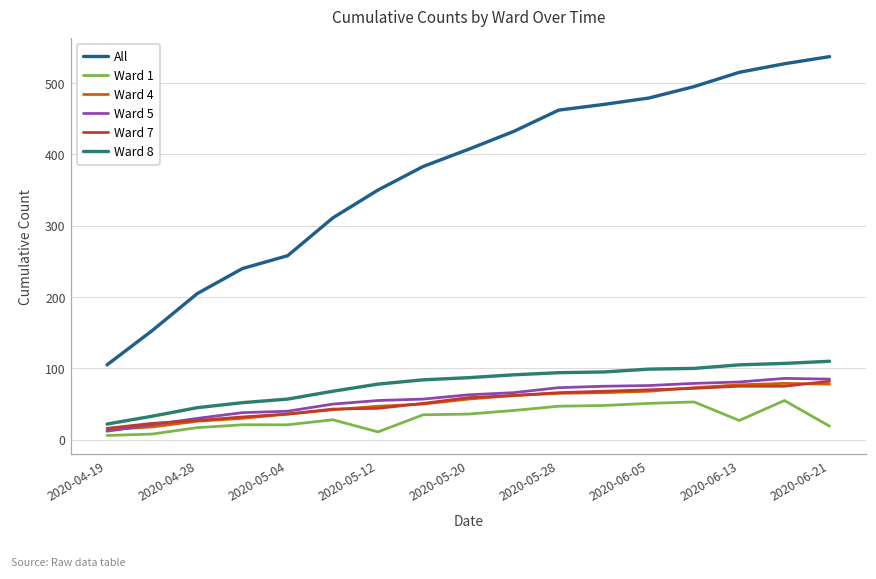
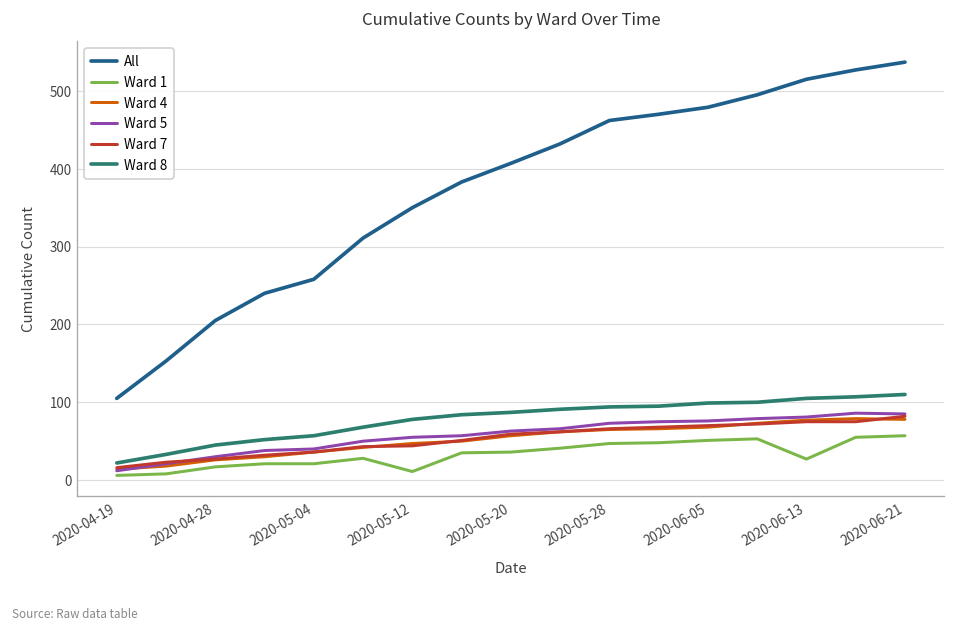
  {
    "Ward 1": {
      "2020-04-19": 10,
      "2020-04-28": 20,
      "2020-05-04": 20,
      "2020-05-12": 10,
      "2020-05-20": 40,
      "2020-05-28": 50,
      "2020-06-05": 50,
      "2020-06-13": 30,
-     "2020-06-21": 20
+     "2020-06-21": 60
    },
    "Ward 4": {
      "2020-06-21": 80
    },
    "Ward 5": {
      "2020-05-04": 40,
      "2020-05-12": 60,
      "2020-05-28": 70,
      "2020-06-05": 80,
      "2020-06-13": 80
    }
  }
